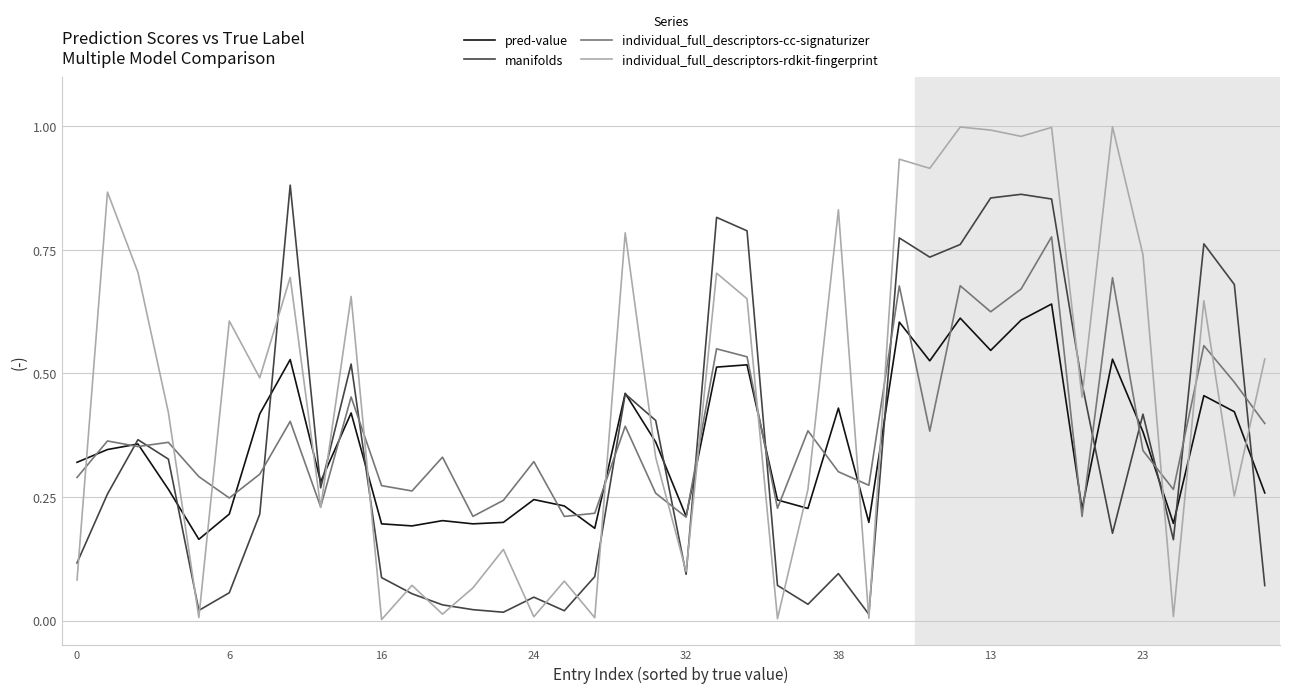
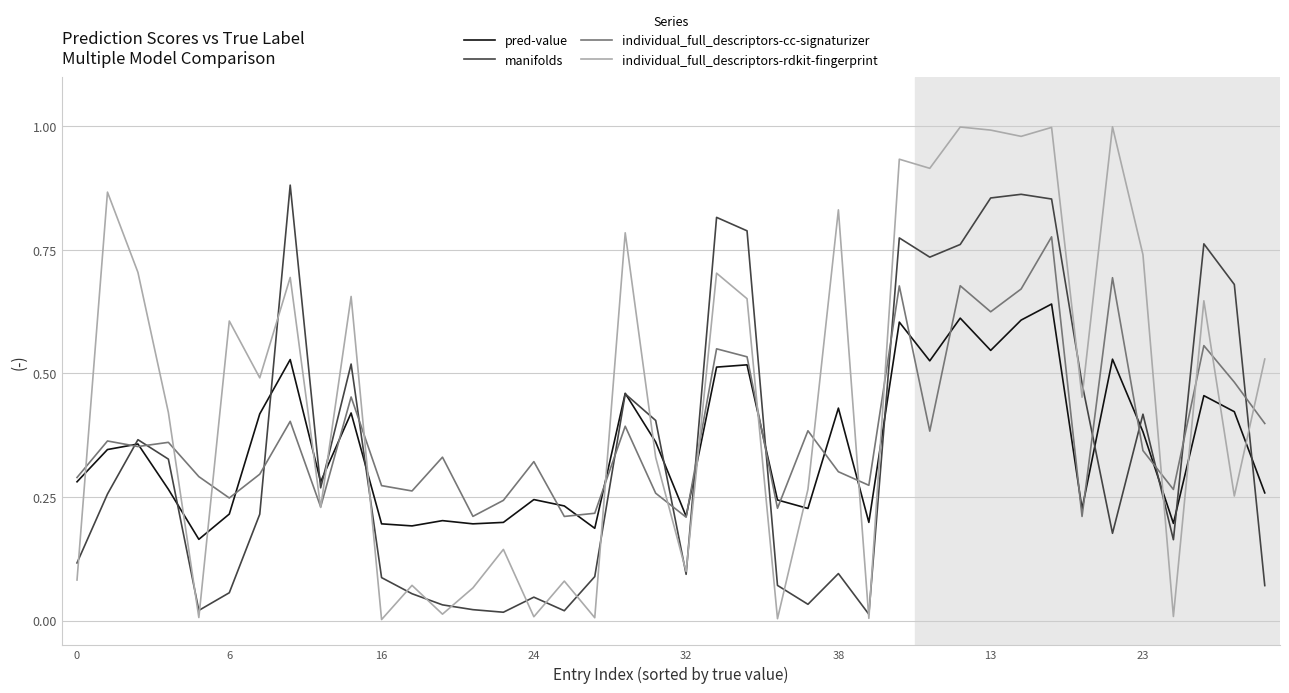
  {
    "pred-value": {
-     "0": 0.32
+     "0": 0.28
    },
    "manifolds": {
      "0": 0.12
    },
    "individual_full_descriptors-cc-signaturizer": {
      "0": 0.29
    },
    "individual_full_descriptors-rdkit-fingerprint": {
      "0": 0.08
    }
  }
